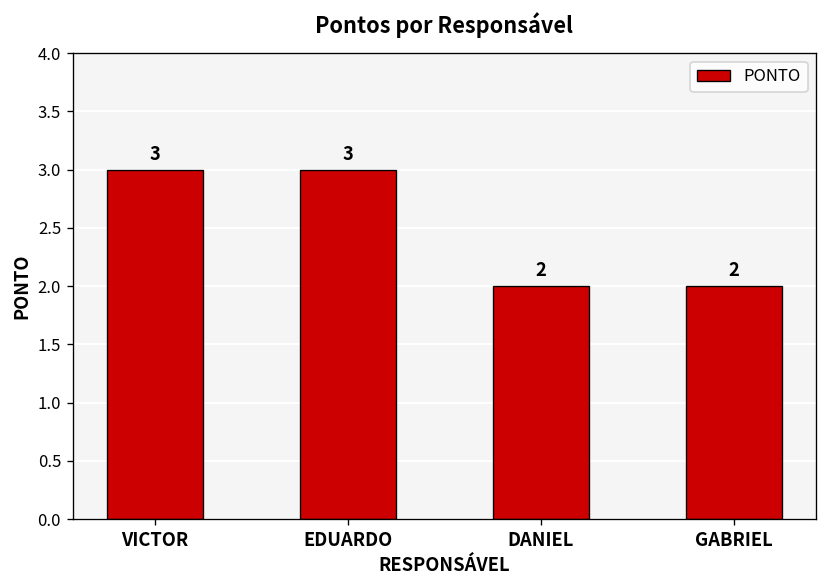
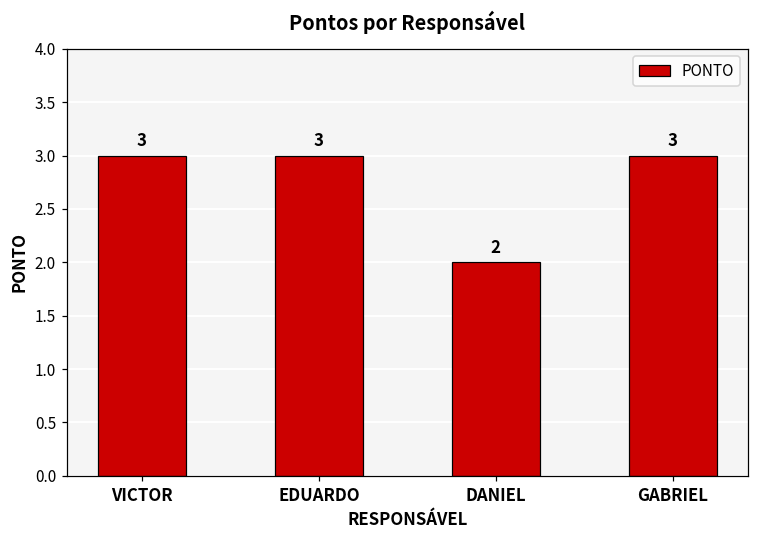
  {
    "VICTOR": 3,
    "EDUARDO": 3,
    "DANIEL": 2,
-   "GABRIEL": 2
+   "GABRIEL": 3
  }
